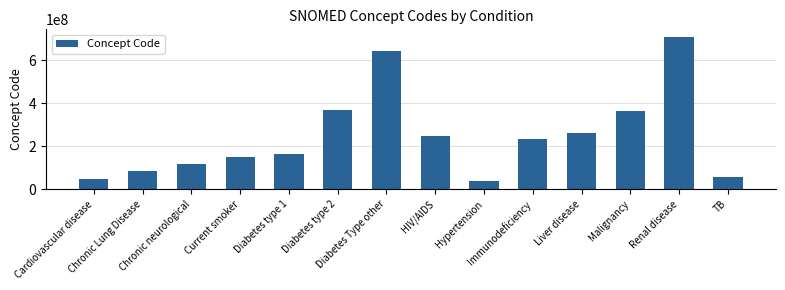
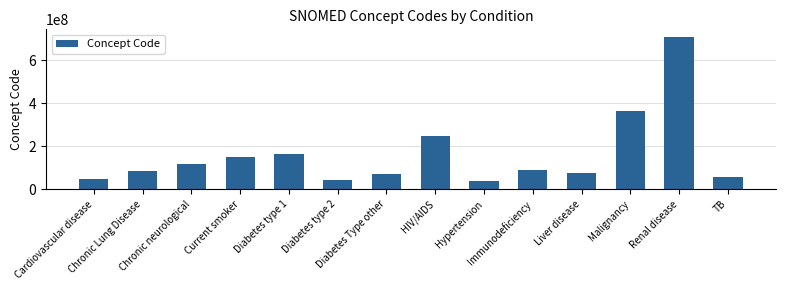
  {
    "Cardiovascular disease": 50000000,
    "Chronic Lung Disease": 80000000,
    "Chronic neurological": 120000000,
    "Current smoker": 150000000,
    "Diabetes type 1": 170000000,
-   "Diabetes type 2": 370000000,
-   "Diabetes Type other": 640000000,
+   "Diabetes type 2": 40000000,
+   "Diabetes Type other": 70000000,
    "HIV/AIDS": 250000000,
    "Hypertension": 40000000,
-   "Immunodeficiency": 230000000,
-   "Liver disease": 260000000,
+   "Immunodeficiency": 90000000,
+   "Liver disease": 80000000,
    "Malignancy": 360000000,
    "Renal disease": 710000000,
    "TB": 60000000
  }
